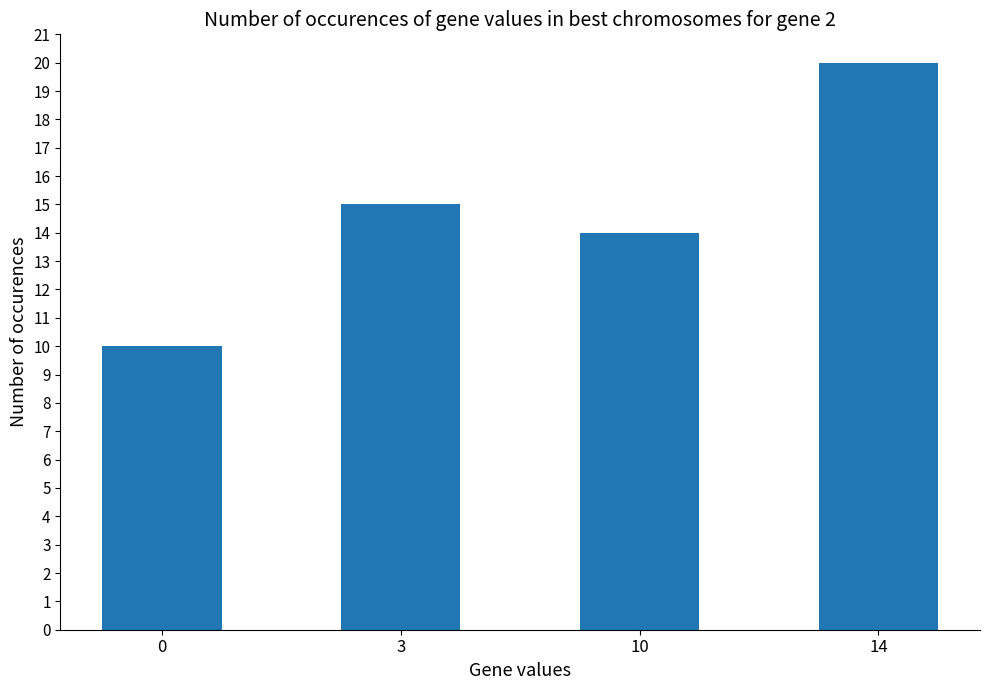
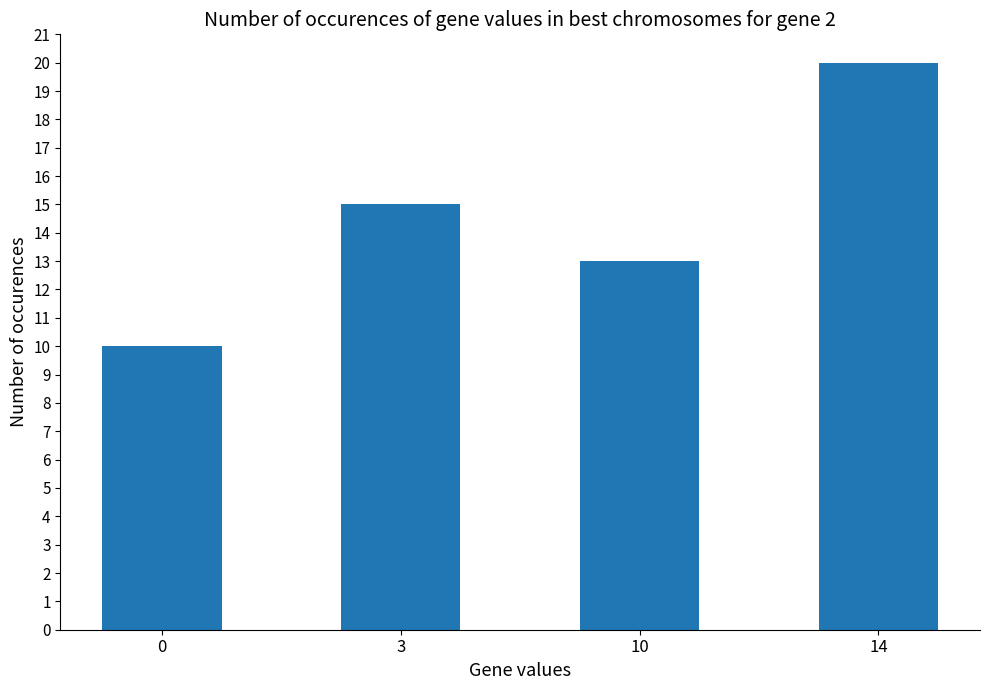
  {
    "0": 10,
    "3": 15,
-   "10": 14,
+   "10": 13,
    "14": 20
  }
